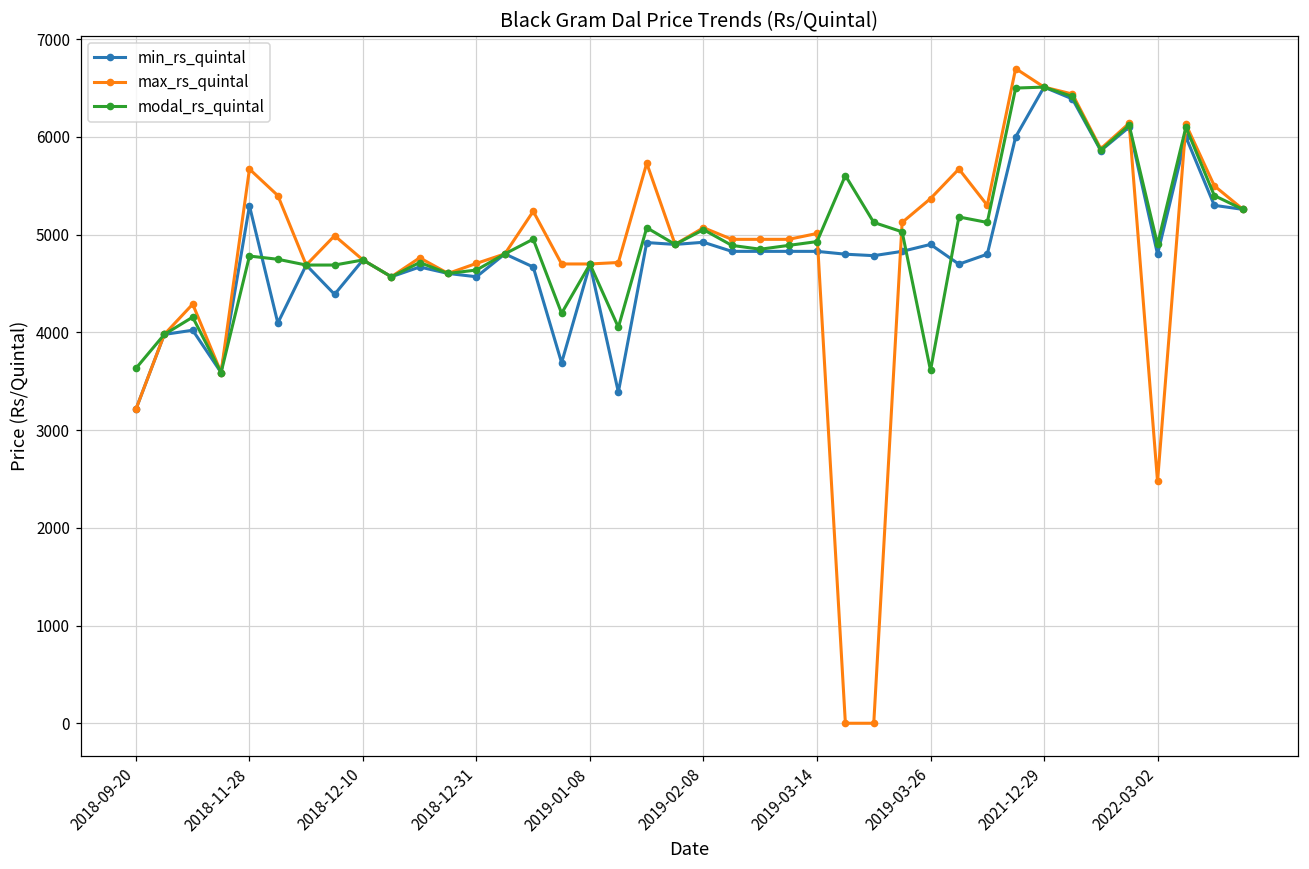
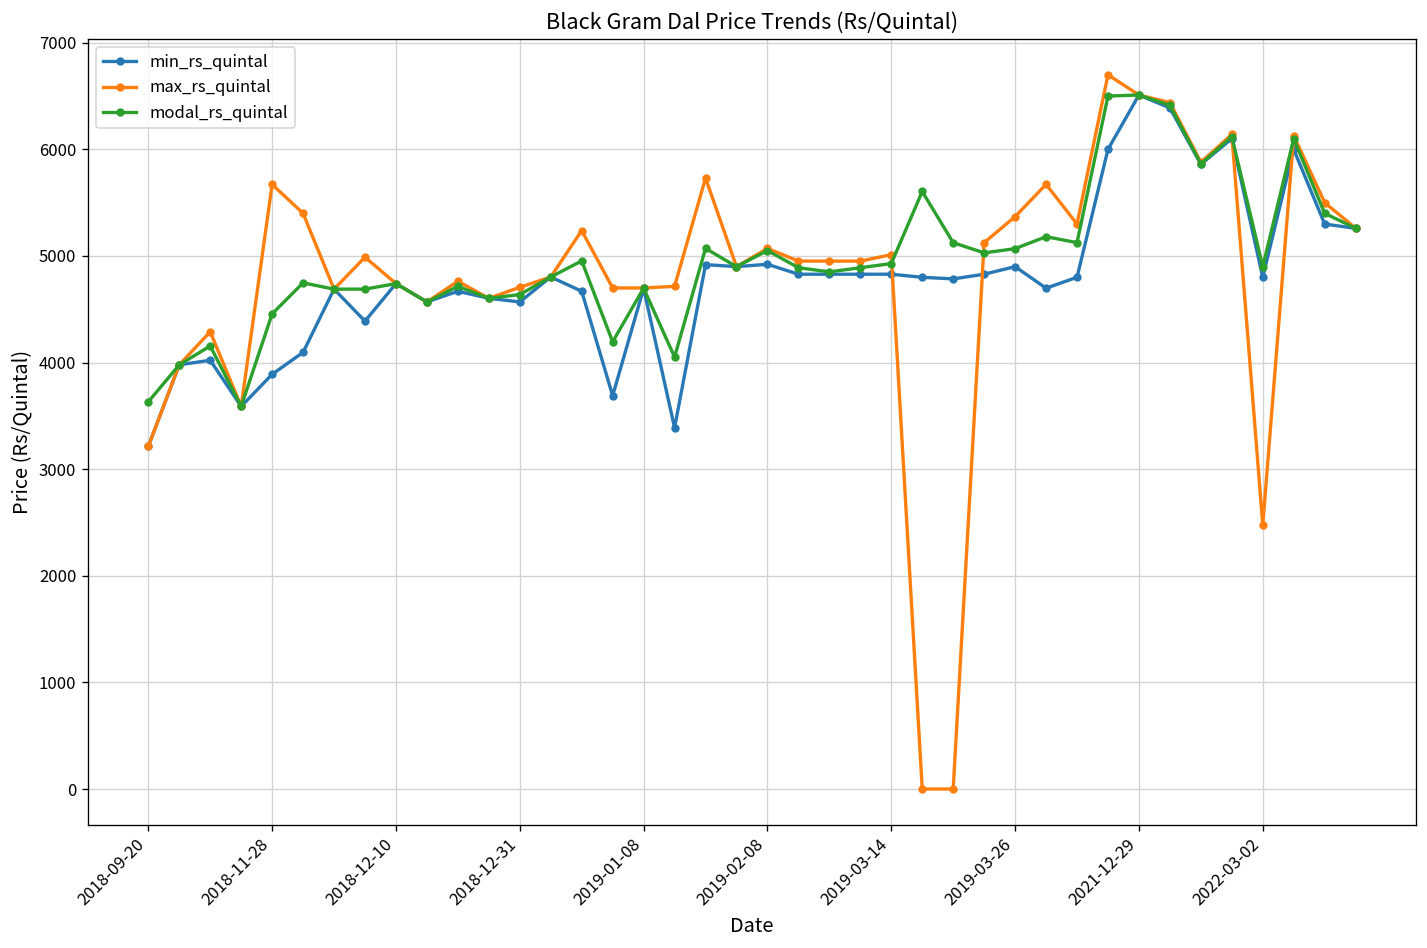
  {
    "min_rs_quintal": {
-     "2018-11-28": 5300,
+     "2018-11-28": 3900,
      "2019-02-08": 4900,
      "2019-03-26": 4900,
      "2022-03-02": 4800
    },
    "max_rs_quintal": {
      "2018-11-28": 5700,
      "2019-03-26": 5400,
      "2022-03-02": 2500
    },
    "modal_rs_quintal": {
      "2018-09-20": 3600,
-     "2018-11-28": 4800,
-     "2019-03-26": 3600,
+     "2018-11-28": 4500,
+     "2019-03-26": 5100,
      "2022-03-02": 4900
    }
  }
